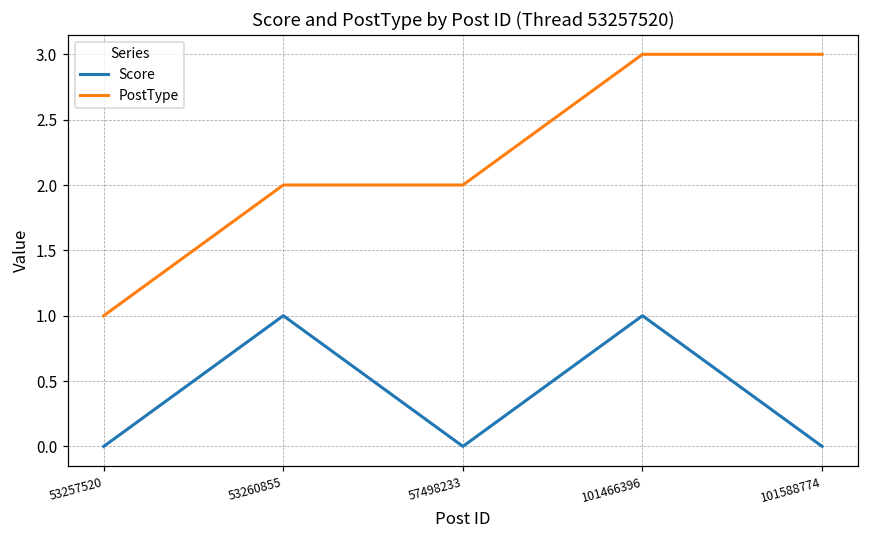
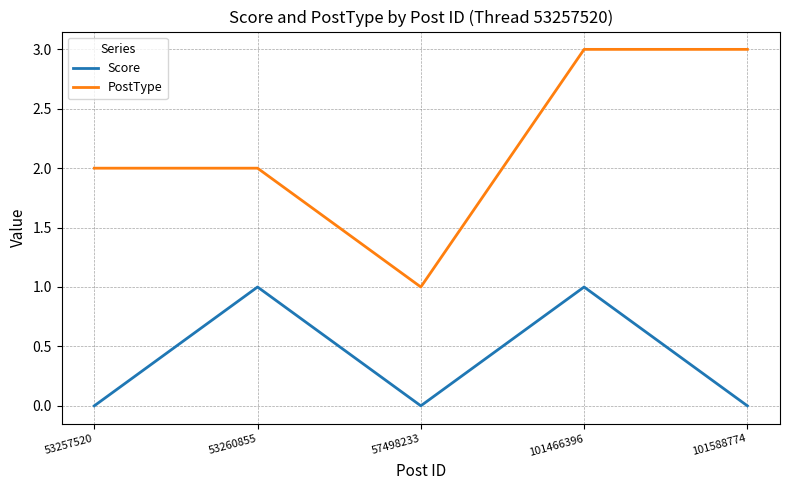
  {
    "Score": {
      "53257520": 0,
      "53260855": 1,
      "57498233": 0,
      "101466396": 1,
      "101588774": 0
    },
    "PostType": {
-     "53257520": 1,
+     "53257520": 2,
      "53260855": 2,
-     "57498233": 2,
+     "57498233": 1,
      "101466396": 3,
      "101588774": 3
    }
  }
